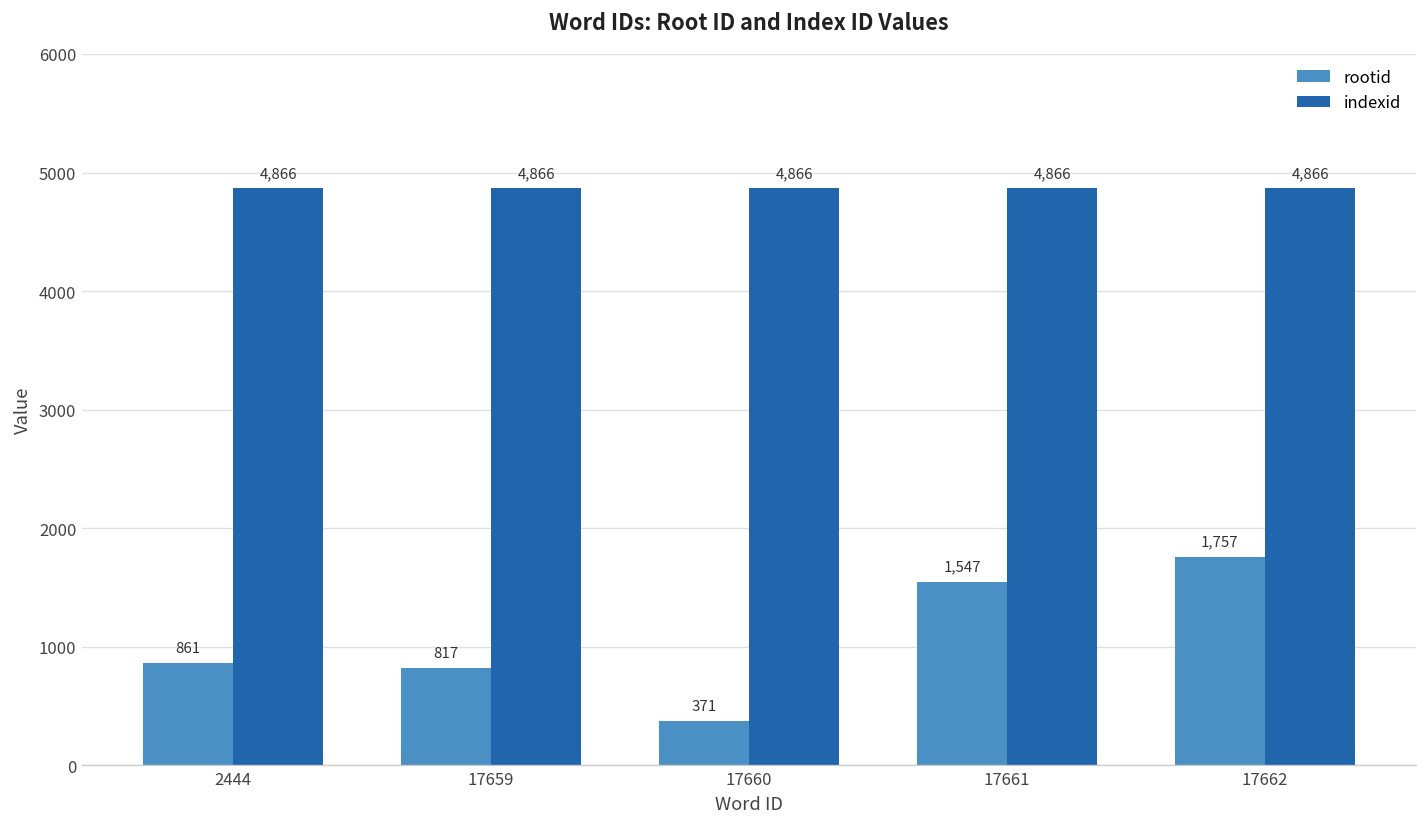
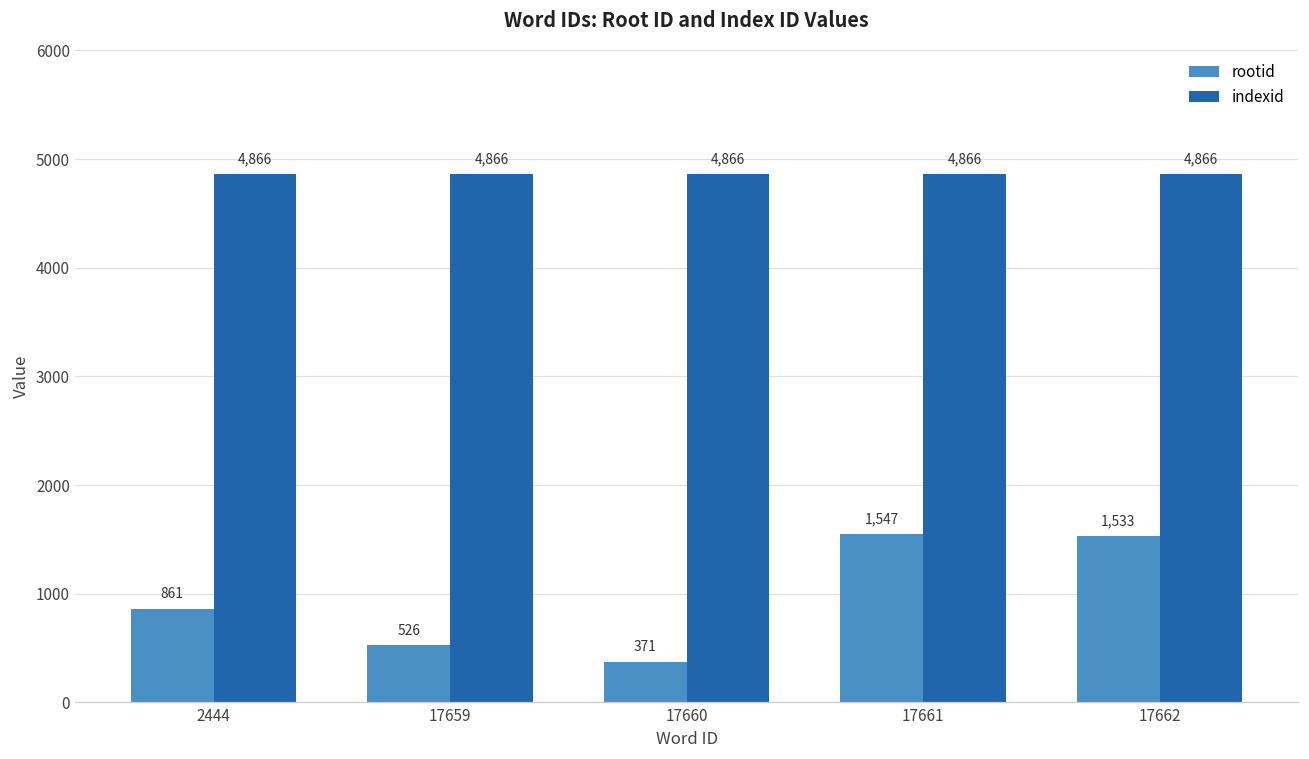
  {
    "rootid": {
      "2444": "861",
-     "17659": "817",
+     "17659": "526",
      "17660": "371",
      "17661": "1,547",
-     "17662": "1,757"
+     "17662": "1,533"
    },
    "indexid": {
      "2444": "4,866",
      "17659": "4,866",
      "17660": "4,866",
      "17661": "4,866",
      "17662": "4,866"
    }
  }
